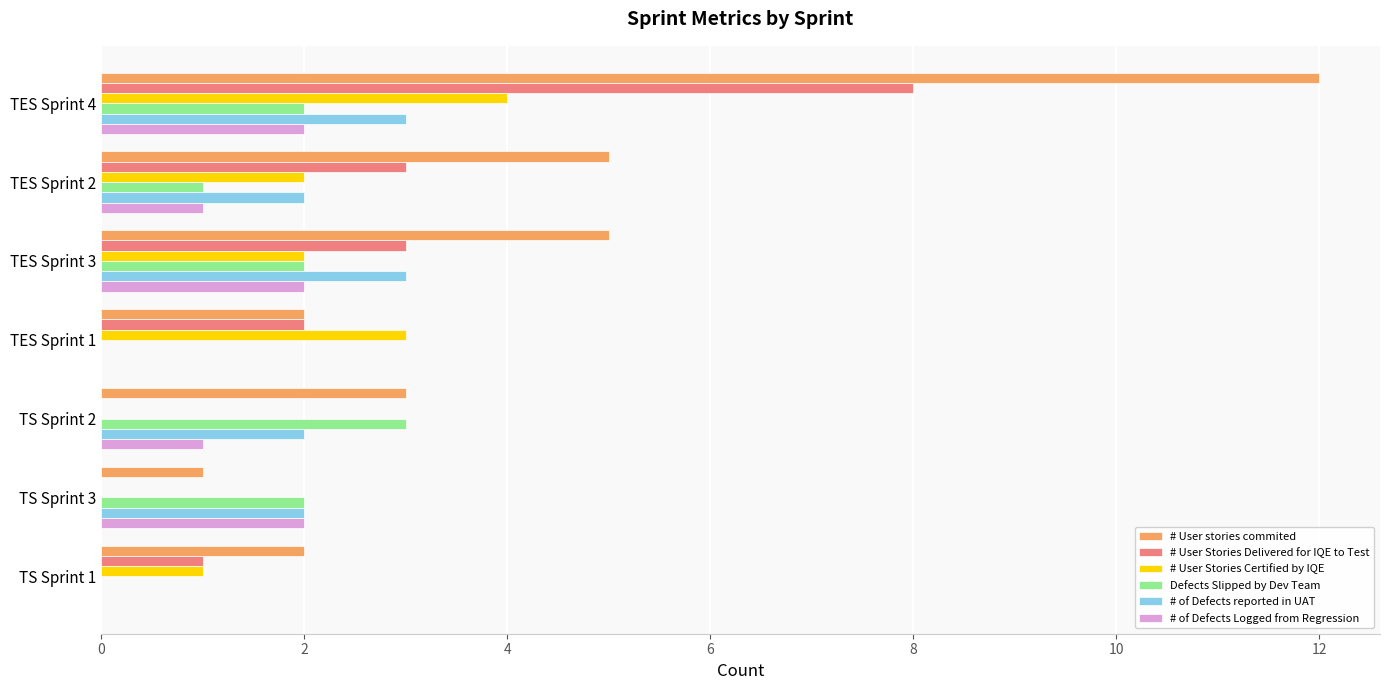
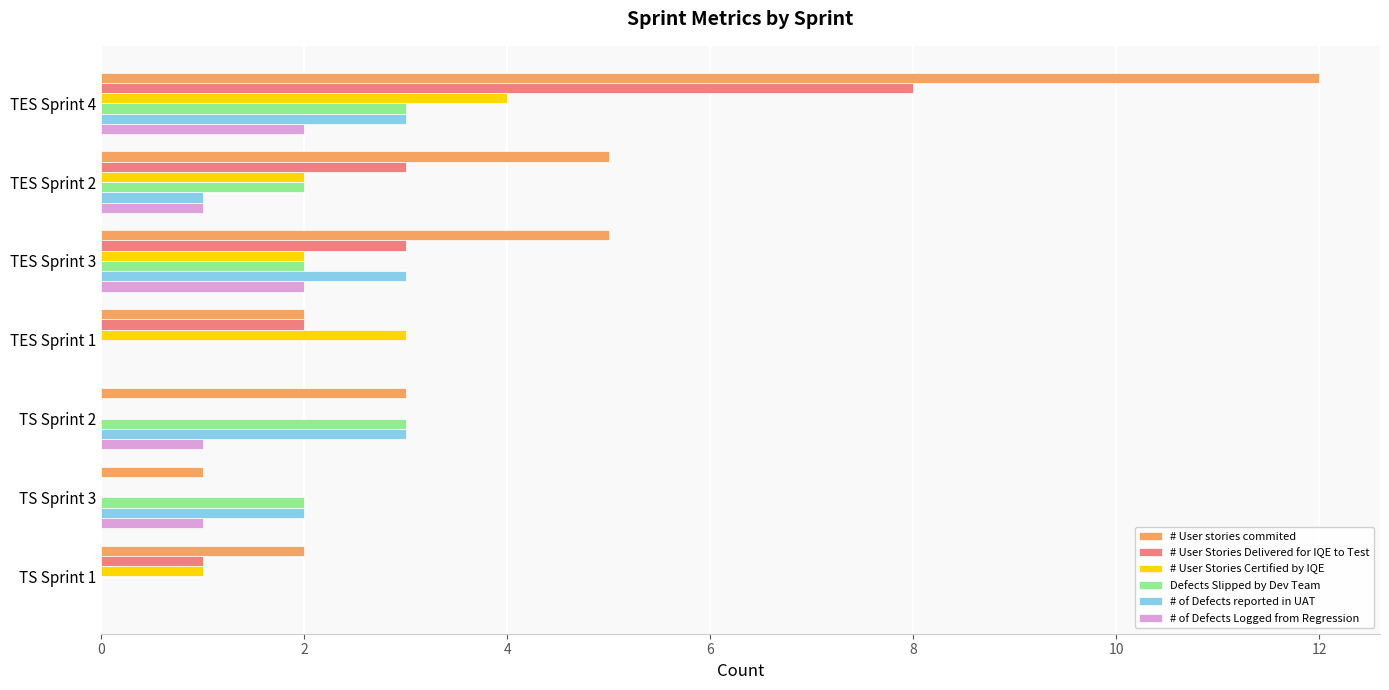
  {
    "# User Stories Certified by IQE": {
      "TES Sprint 4": 4,
      "TES Sprint 2": 2,
      "TES Sprint 3": 2,
      "TES Sprint 1": 3,
      "TS Sprint 2": 0,
      "TS Sprint 3": 0,
      "TS Sprint 1": 1
    },
    "Defects Slipped by Dev Team": {
-     "TES Sprint 4": 2,
-     "TES Sprint 2": 1,
+     "TES Sprint 4": 3,
+     "TES Sprint 2": 2,
      "TES Sprint 3": 2,
      "TES Sprint 1": 0,
      "TS Sprint 2": 3,
      "TS Sprint 3": 2,
      "TS Sprint 1": 0
    },
    "# of Defects reported in UAT": {
      "TES Sprint 4": 3,
-     "TES Sprint 2": 2,
+     "TES Sprint 2": 1,
      "TES Sprint 3": 3,
      "TES Sprint 1": 0,
-     "TS Sprint 2": 2,
+     "TS Sprint 2": 3,
      "TS Sprint 3": 2,
      "TS Sprint 1": 0
    },
    "# of Defects Logged from Regression": {
      "TES Sprint 4": 2,
      "TES Sprint 2": 1,
      "TES Sprint 3": 2,
      "TES Sprint 1": 0,
      "TS Sprint 2": 1,
-     "TS Sprint 3": 2,
+     "TS Sprint 3": 1,
      "TS Sprint 1": 0
    }
  }
